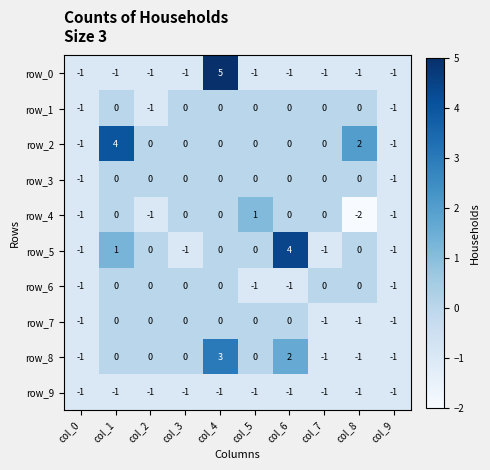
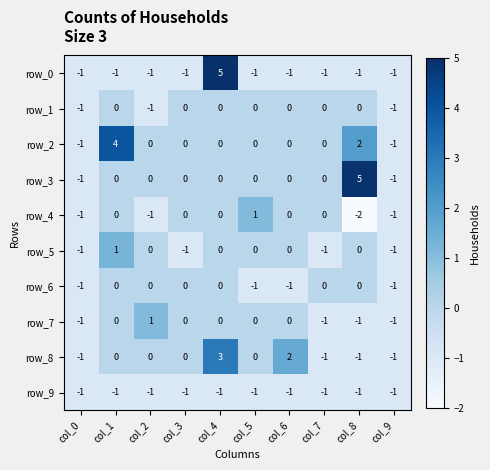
  {
    "row_0": {
      "col_0": -1,
      "col_1": -1,
      "col_2": -1,
      "col_3": -1,
      "col_4": 5,
      "col_5": -1,
      "col_6": -1,
      "col_7": -1,
      "col_8": -1,
      "col_9": -1
    },
    "row_1": {
      "col_0": -1,
      "col_1": 0,
      "col_2": -1,
      "col_3": 0,
      "col_4": 0,
      "col_5": 0,
      "col_6": 0,
      "col_7": 0,
      "col_8": 0,
      "col_9": -1
    },
    "row_2": {
      "col_0": -1,
      "col_1": 4,
      "col_2": 0,
      "col_3": 0,
      "col_4": 0,
      "col_5": 0,
      "col_6": 0,
      "col_7": 0,
      "col_8": 2,
      "col_9": -1
    },
    "row_3": {
      "col_0": -1,
      "col_1": 0,
      "col_2": 0,
      "col_3": 0,
      "col_4": 0,
      "col_5": 0,
      "col_6": 0,
      "col_7": 0,
-     "col_8": 0,
+     "col_8": 5,
      "col_9": -1
    },
    "row_4": {
      "col_0": -1,
      "col_1": 0,
      "col_2": -1,
      "col_3": 0,
      "col_4": 0,
      "col_5": 1,
      "col_6": 0,
      "col_7": 0,
      "col_8": -2,
      "col_9": -1
    },
    "row_5": {
      "col_0": -1,
      "col_1": 1,
      "col_2": 0,
      "col_3": -1,
      "col_4": 0,
      "col_5": 0,
-     "col_6": 4,
+     "col_6": 0,
      "col_7": -1,
      "col_8": 0,
      "col_9": -1
    },
    "row_6": {
      "col_0": -1,
      "col_1": 0,
      "col_2": 0,
      "col_3": 0,
      "col_4": 0,
      "col_5": -1,
      "col_6": -1,
      "col_7": 0,
      "col_8": 0,
      "col_9": -1
    },
    "row_7": {
      "col_0": -1,
      "col_1": 0,
-     "col_2": 0,
+     "col_2": 1,
      "col_3": 0,
      "col_4": 0,
      "col_5": 0,
      "col_6": 0,
      "col_7": -1,
      "col_8": -1,
      "col_9": -1
    },
    "row_8": {
      "col_0": -1,
      "col_1": 0,
      "col_2": 0,
      "col_3": 0,
      "col_4": 3,
      "col_5": 0,
      "col_6": 2,
      "col_7": -1,
      "col_8": -1,
      "col_9": -1
    },
    "row_9": {
      "col_0": -1,
      "col_1": -1,
      "col_2": -1,
      "col_3": -1,
      "col_4": -1,
      "col_5": -1,
      "col_6": -1,
      "col_7": -1,
      "col_8": -1,
      "col_9": -1
    }
  }
